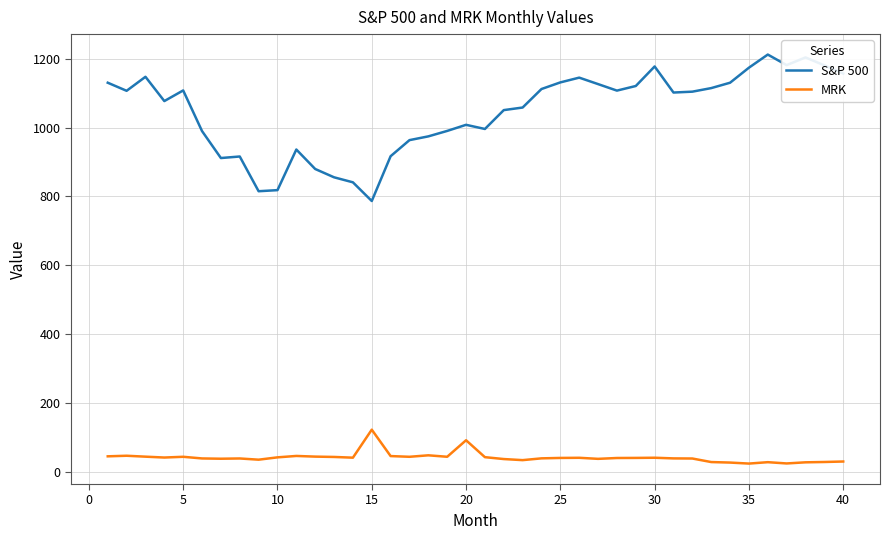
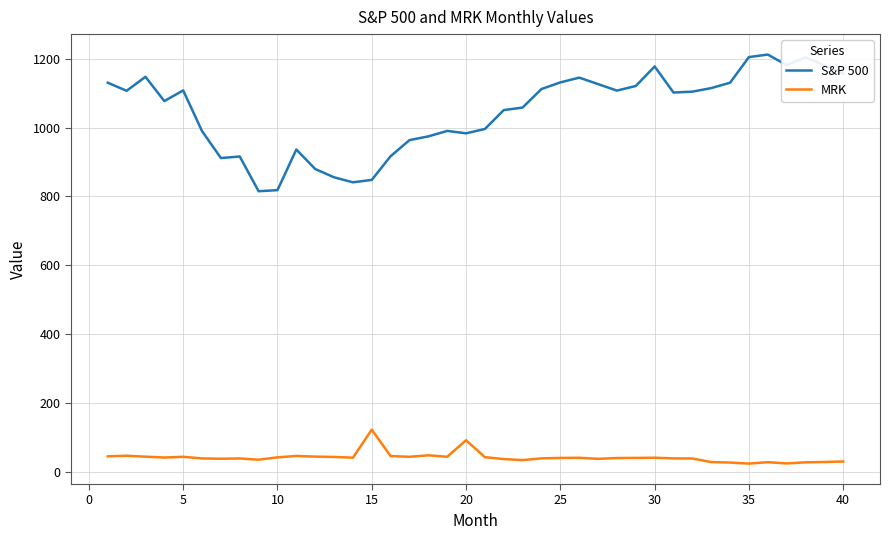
  {
    "S&P 500": {
      "5": 1110,
      "10": 820,
-     "15": 790,
-     "20": 1010,
+     "15": 850,
+     "20": 980,
      "25": 1130,
      "30": 1180,
-     "35": 1170
+     "35": 1200
    },
    "MRK": {
      "5": 40,
      "10": 40,
      "15": 120,
      "20": 90,
      "25": 40,
      "30": 40,
      "35": 20,
      "40": 30
    }
  }
